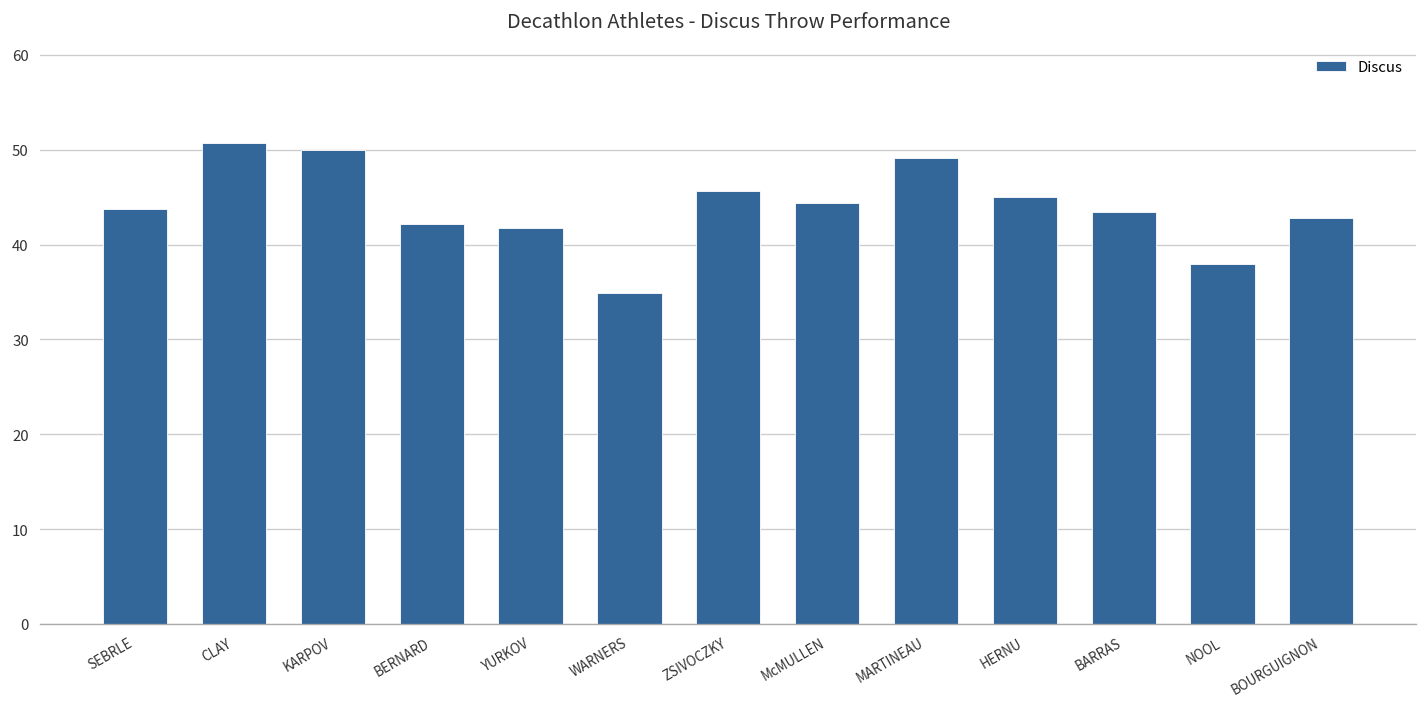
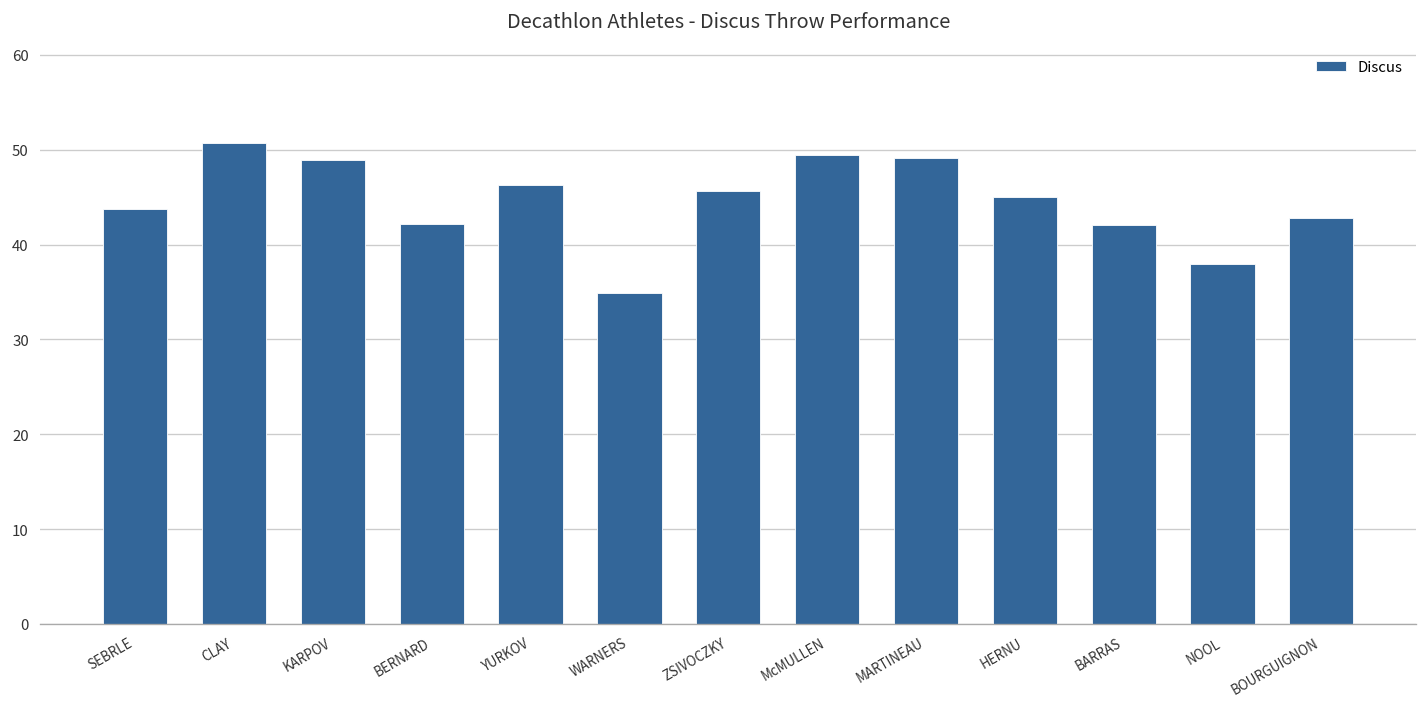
  {
    "SEBRLE": 44,
    "CLAY": 51,
-   "KARPOV": 50,
+   "KARPOV": 49,
    "BERNARD": 42,
-   "YURKOV": 42,
+   "YURKOV": 46,
    "WARNERS": 35,
    "ZSIVOCZKY": 46,
-   "McMULLEN": 44,
+   "McMULLEN": 49,
    "MARTINEAU": 49,
    "HERNU": 45,
-   "BARRAS": 43,
+   "BARRAS": 42,
    "NOOL": 38,
    "BOURGUIGNON": 43
  }
